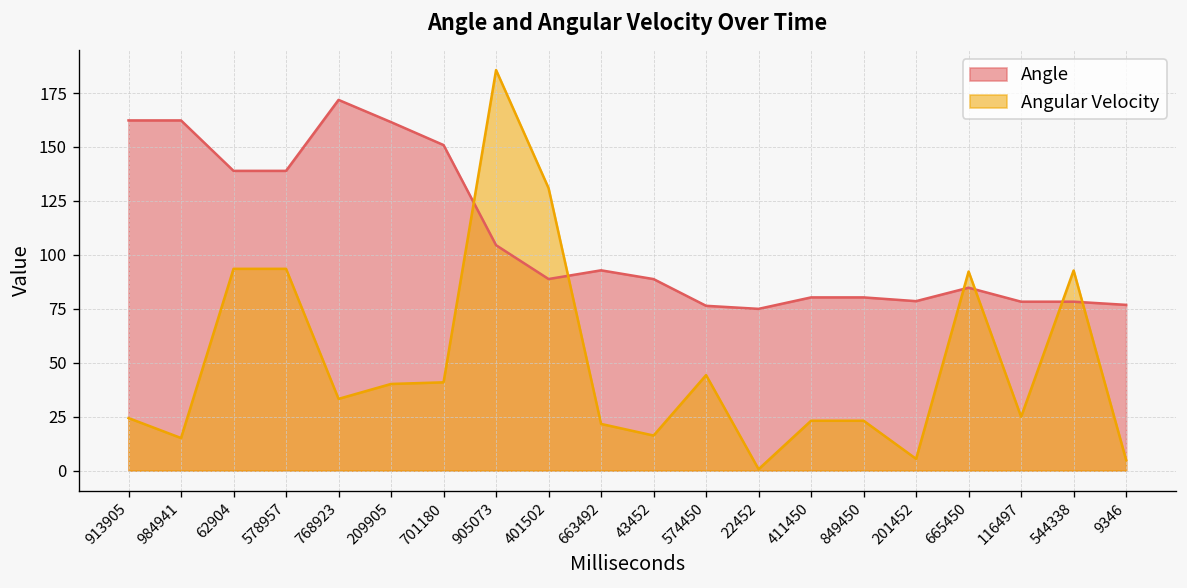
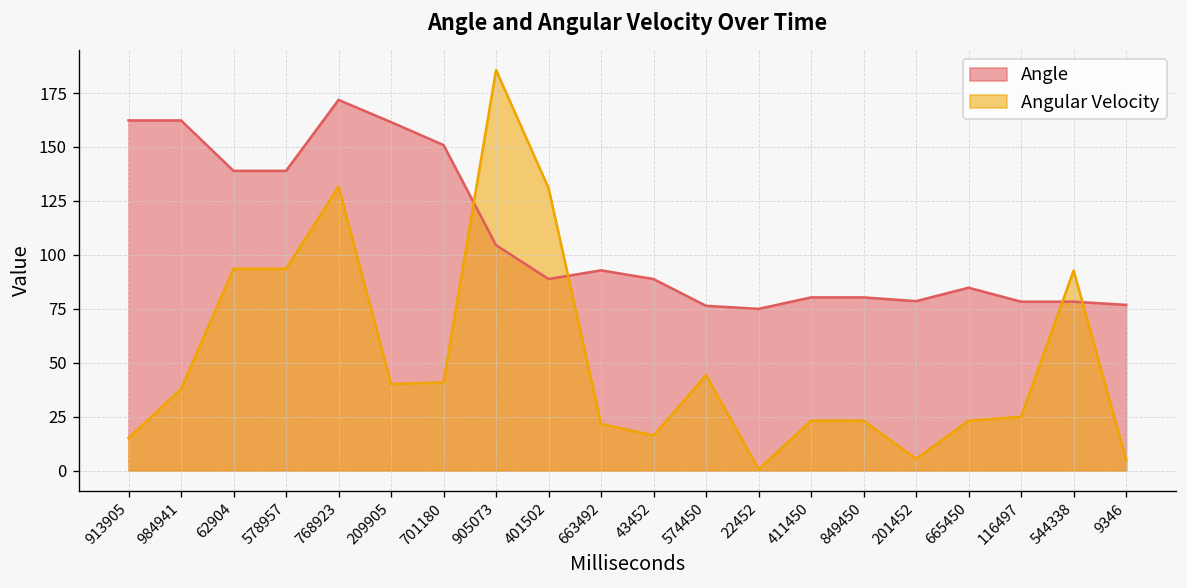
  {
    "Angle": {
      "913905": 162,
      "984941": 162,
      "62904": 139,
      "578957": 139,
      "768923": 172,
      "209905": 162,
      "701180": 151,
      "905073": 104,
      "401502": 89,
      "663492": 93,
      "43452": 89,
      "574450": 76,
      "22452": 75,
      "411450": 80,
      "849450": 80,
      "201452": 79,
      "665450": 85,
      "116497": 78,
      "544338": 78,
      "9346": 77
    },
    "Angular Velocity": {
-     "913905": 24,
-     "984941": 15,
+     "913905": 15,
+     "984941": 38,
      "62904": 94,
      "578957": 94,
-     "768923": 33,
+     "768923": 132,
      "209905": 40,
      "701180": 41,
      "905073": 186,
      "401502": 131,
      "663492": 22,
      "43452": 16,
      "574450": 44,
      "22452": 1,
      "411450": 23,
      "849450": 23,
      "201452": 5,
-     "665450": 92,
+     "665450": 23,
      "116497": 25,
      "544338": 93,
      "9346": 5
    }
  }
